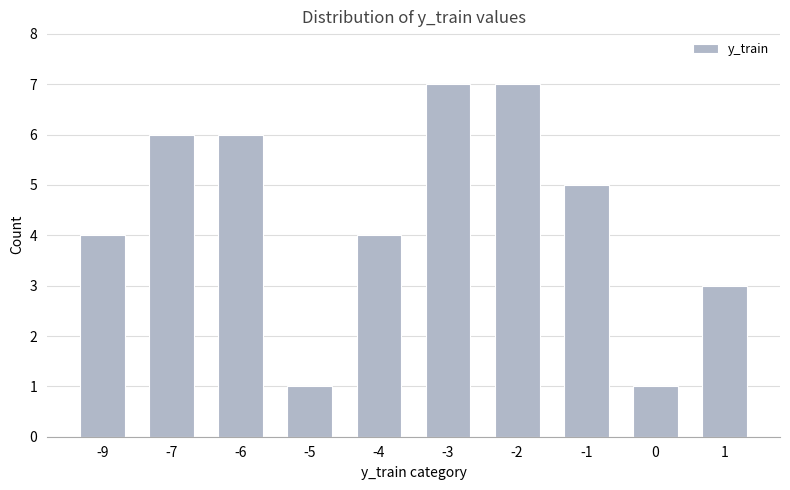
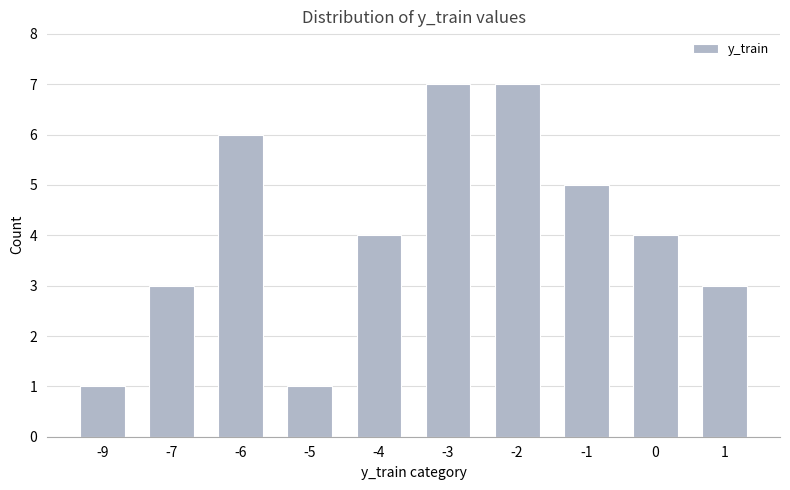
  {
-   "-9": 4,
-   "-7": 6,
+   "-9": 1,
+   "-7": 3,
    "-6": 6,
    "-5": 1,
    "-4": 4,
    "-3": 7,
    "-2": 7,
    "-1": 5,
-   "0": 1,
+   "0": 4,
    "1": 3
  }
